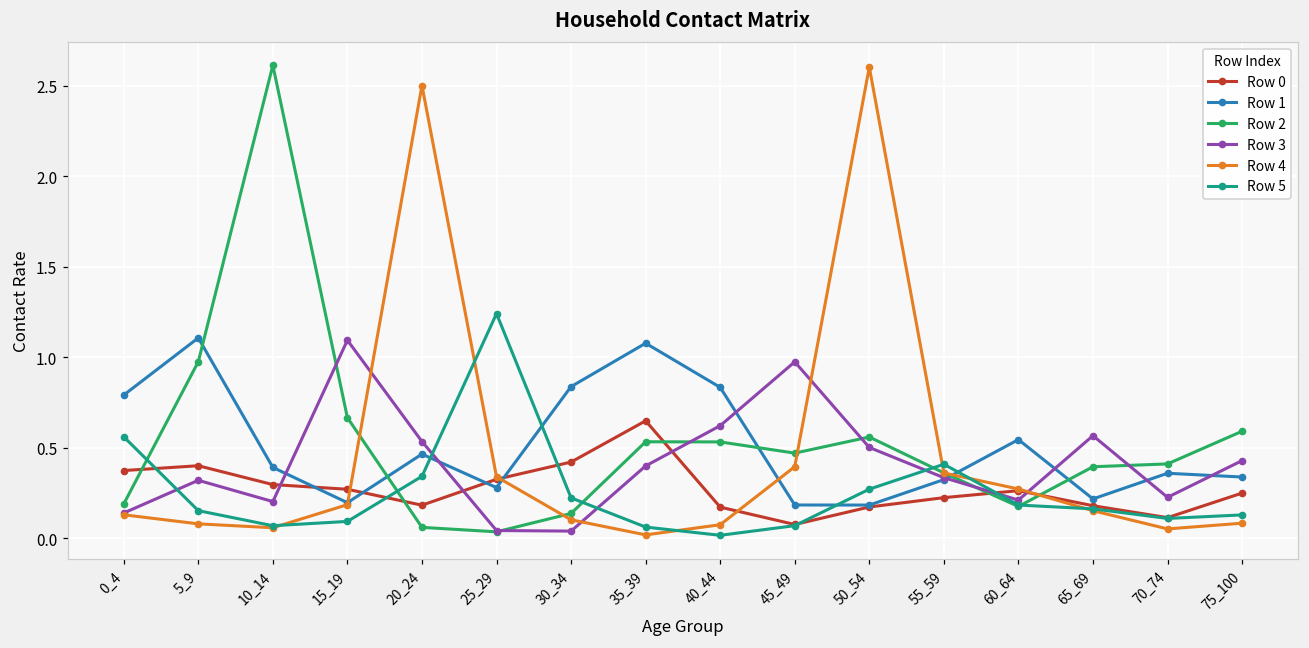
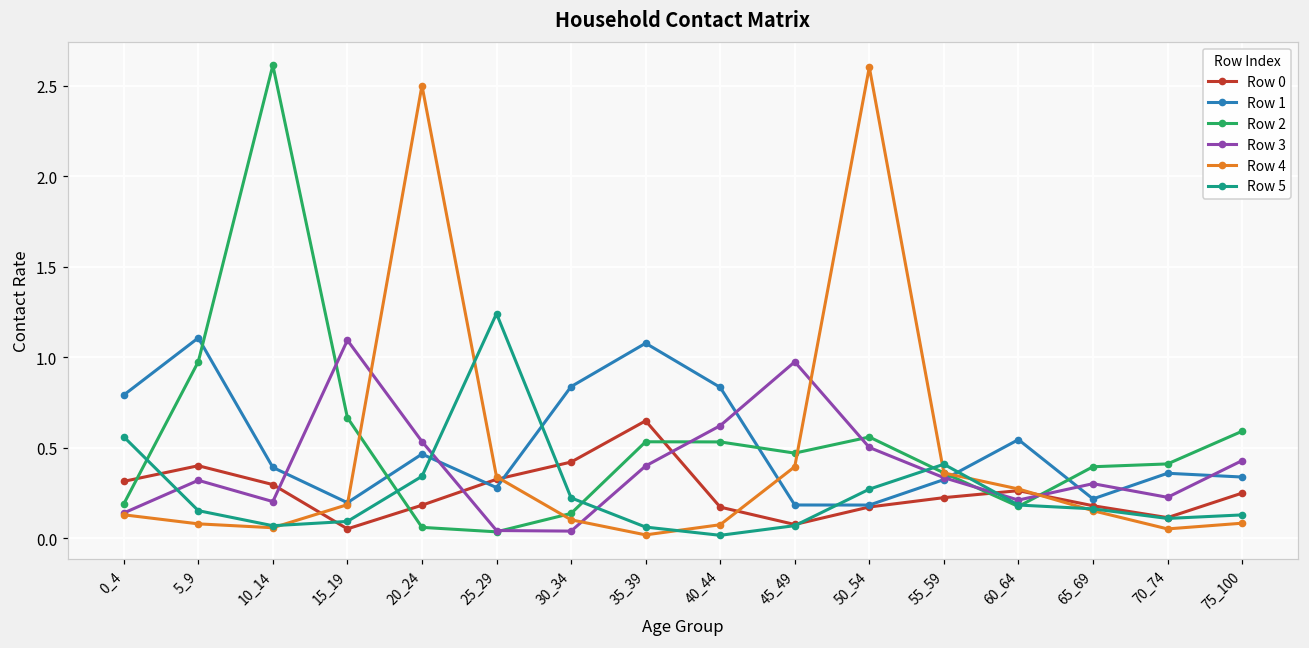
  {
    "Row 0": {
-     "0_4": 0.37,
+     "0_4": 0.31,
      "5_9": 0.40,
      "10_14": 0.30,
-     "15_19": 0.27,
+     "15_19": 0.05,
      "20_24": 0.18,
      "30_34": 0.42,
      "35_39": 0.65,
      "40_44": 0.17,
      "55_59": 0.22,
      "65_69": 0.18,
      "75_100": 0.25
    },
    "Row 1": {
      "0_4": 0.79,
      "5_9": 1.11,
      "10_14": 0.39,
      "20_24": 0.46,
      "25_29": 0.28,
      "30_34": 0.84,
      "35_39": 1.08,
      "40_44": 0.83,
      "45_49": 0.18,
      "60_64": 0.54,
      "65_69": 0.22,
      "70_74": 0.36,
      "75_100": 0.34
    },
    "Row 3": {
      "5_9": 0.32,
      "10_14": 0.20,
      "15_19": 1.09,
      "20_24": 0.53,
      "30_34": 0.04,
      "35_39": 0.40,
      "40_44": 0.62,
      "45_49": 0.97,
      "50_54": 0.50,
      "60_64": 0.21,
-     "65_69": 0.57,
+     "65_69": 0.30,
      "70_74": 0.23,
      "75_100": 0.43
    },
    "Row 4": {
      "5_9": 0.08,
      "20_24": 2.50,
      "30_34": 0.10,
      "35_39": 0.02,
      "40_44": 0.07,
      "45_49": 0.40,
      "50_54": 2.60,
      "70_74": 0.05,
      "75_100": 0.08
    }
  }
